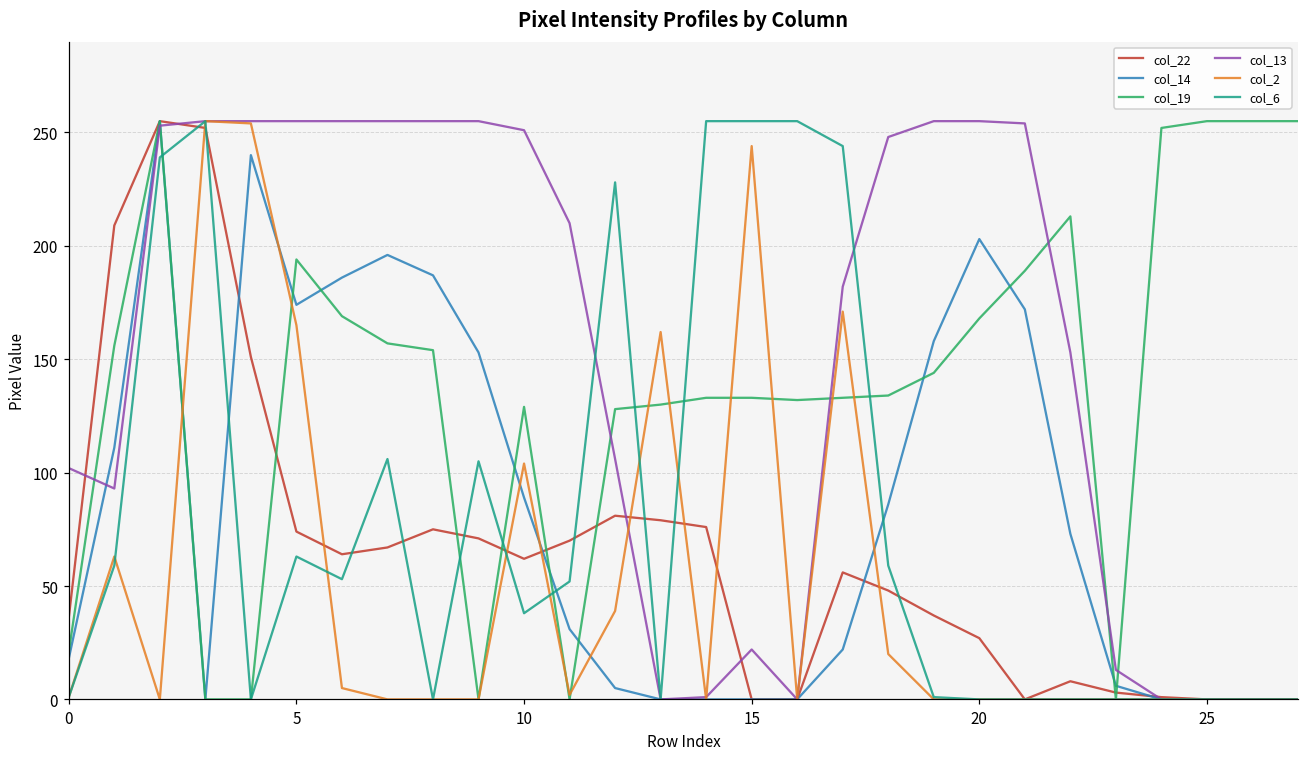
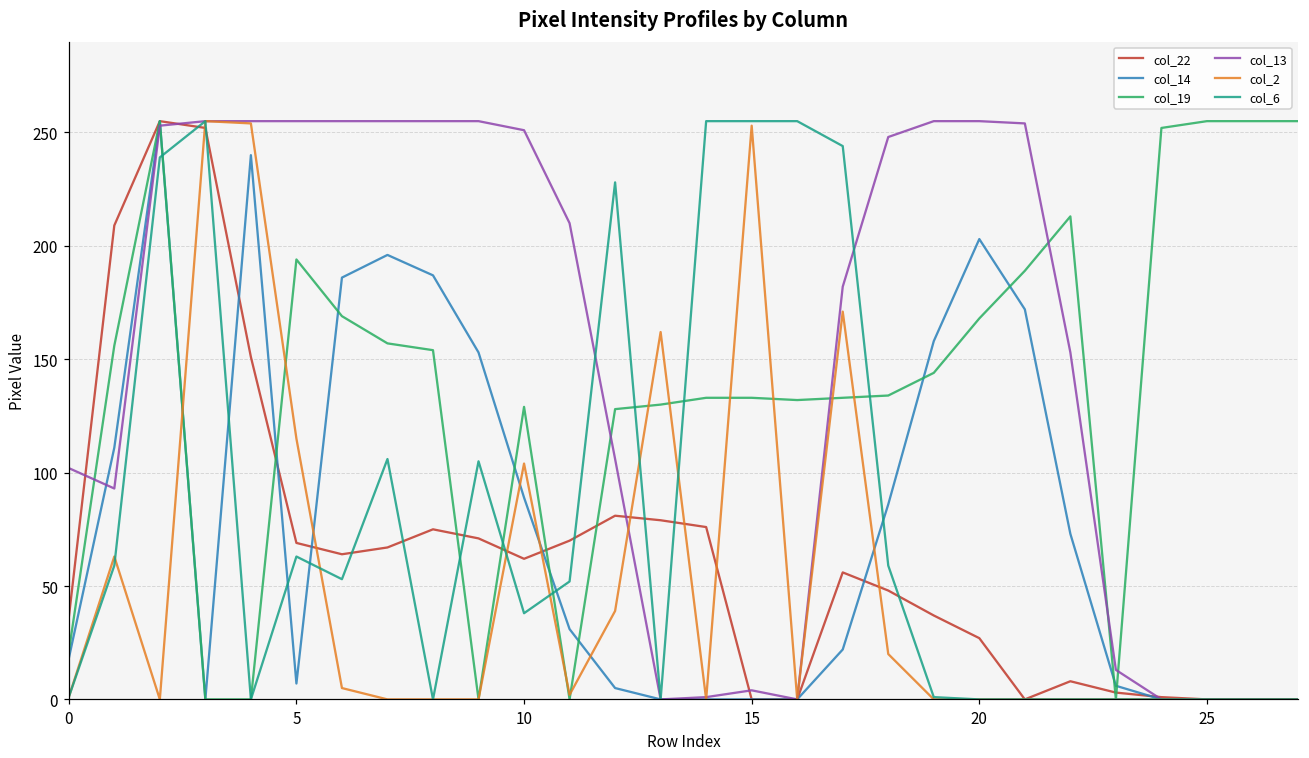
  {
    "col_22": {
      "0": 36,
-     "5": 74,
+     "5": 69,
      "10": 62,
      "20": 27
    },
    "col_14": {
      "0": 18,
-     "5": 174,
+     "5": 7,
      "10": 89,
      "20": 203
    },
    "col_13": {
      "0": 102,
      "5": 255,
      "10": 251,
-     "15": 22,
+     "15": 4,
      "20": 255
    },
    "col_2": {
-     "5": 165,
+     "5": 115,
      "10": 104,
-     "15": 244
+     "15": 253
    }
  }
